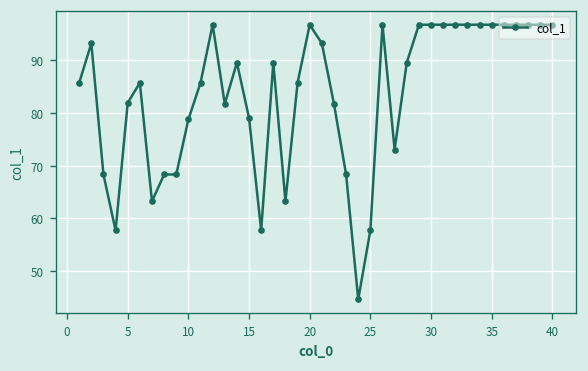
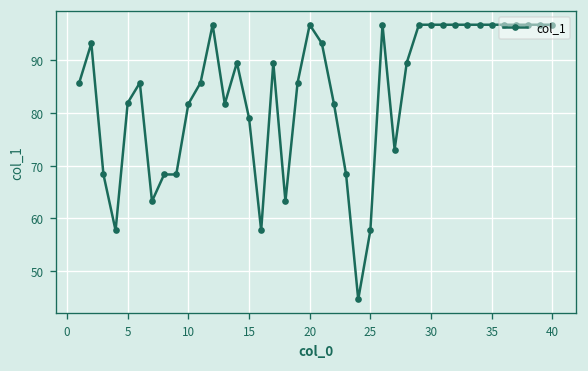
  {
    "5": 82,
-   "10": 79,
+   "10": 82,
    "15": 79,
    "20": 97,
    "25": 58,
    "30": 97,
    "35": 97
  }
